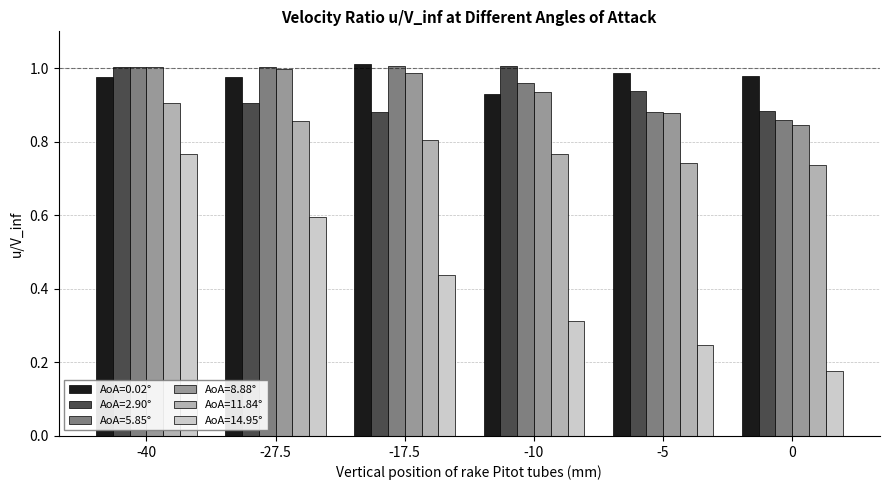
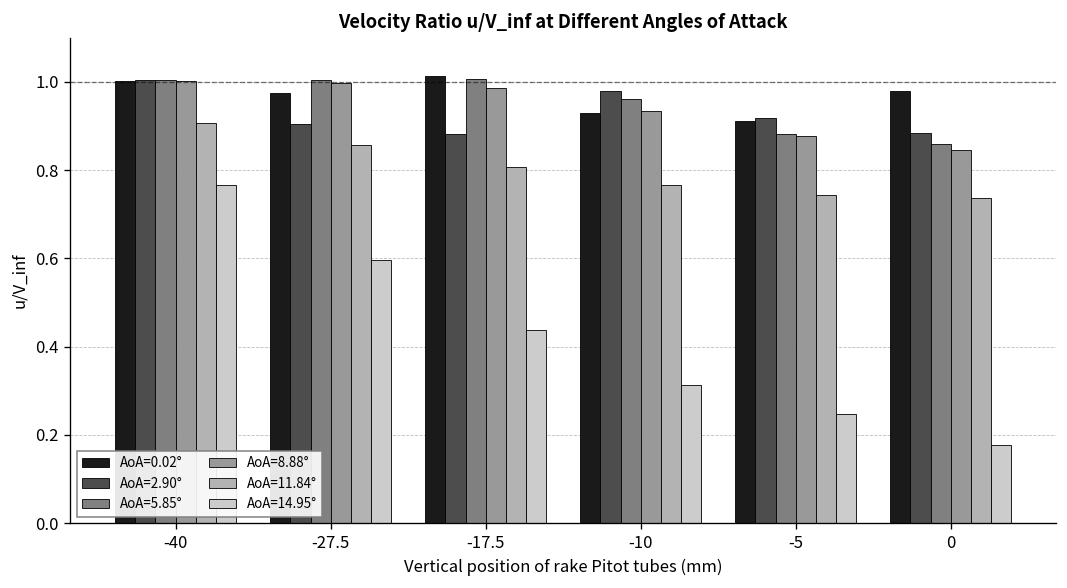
  {
    "AoA=0.02°": {
-     "-40": 0.98,
+     "-40": 1.00,
      "-27.5": 0.98,
      "-17.5": 1.01,
      "-10": 0.93,
-     "-5": 0.99,
+     "-5": 0.91,
      "0": 0.98
    },
    "AoA=2.90°": {
      "-40": 1.00,
      "-27.5": 0.90,
      "-17.5": 0.88,
-     "-10": 1.01,
-     "-5": 0.94,
+     "-10": 0.98,
+     "-5": 0.92,
      "0": 0.88
    }
  }
